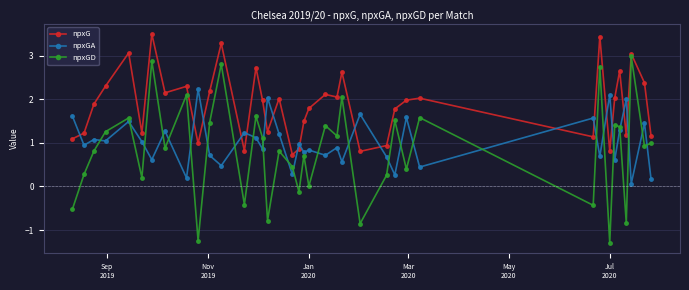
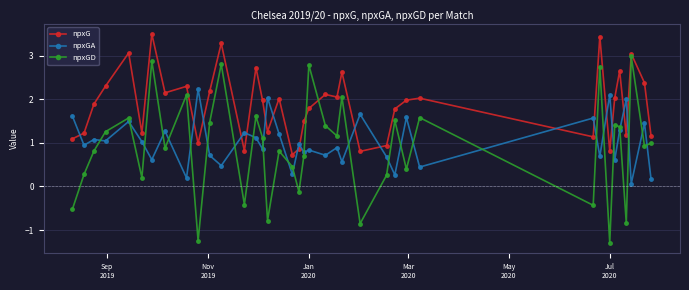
  {
    "npxG": {
      "Jan 2020": 1.8,
      "Jul 2020": 0.8
    },
    "npxGA": {
      "Jan 2020": 0.8,
      "Jul 2020": 2.1
    },
    "npxGD": {
-     "Jan 2020": 0.0,
+     "Jan 2020": 2.8,
      "Jul 2020": -1.3
    }
  }
